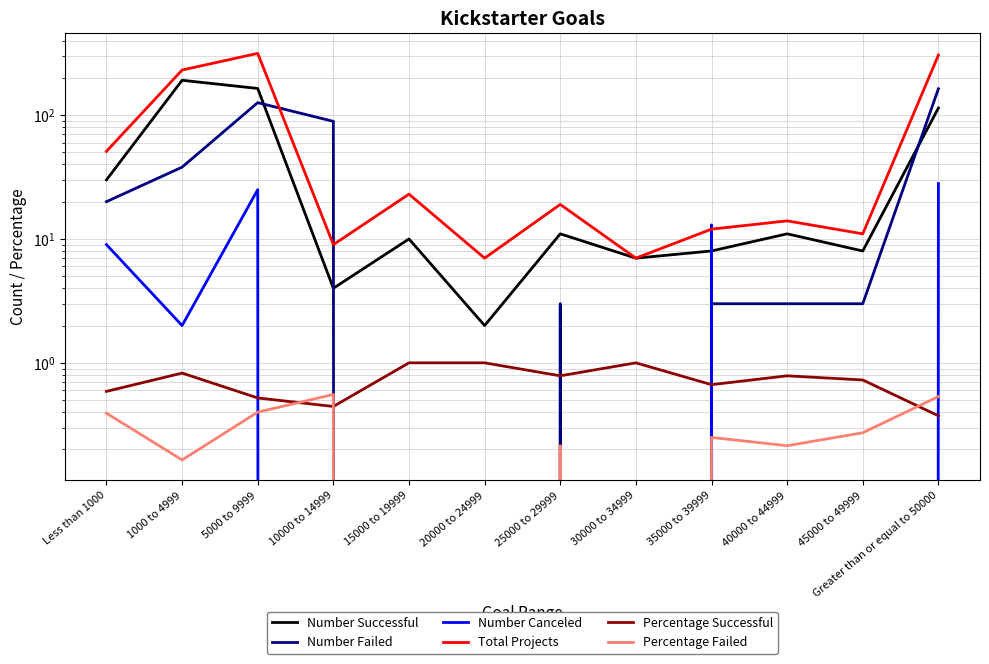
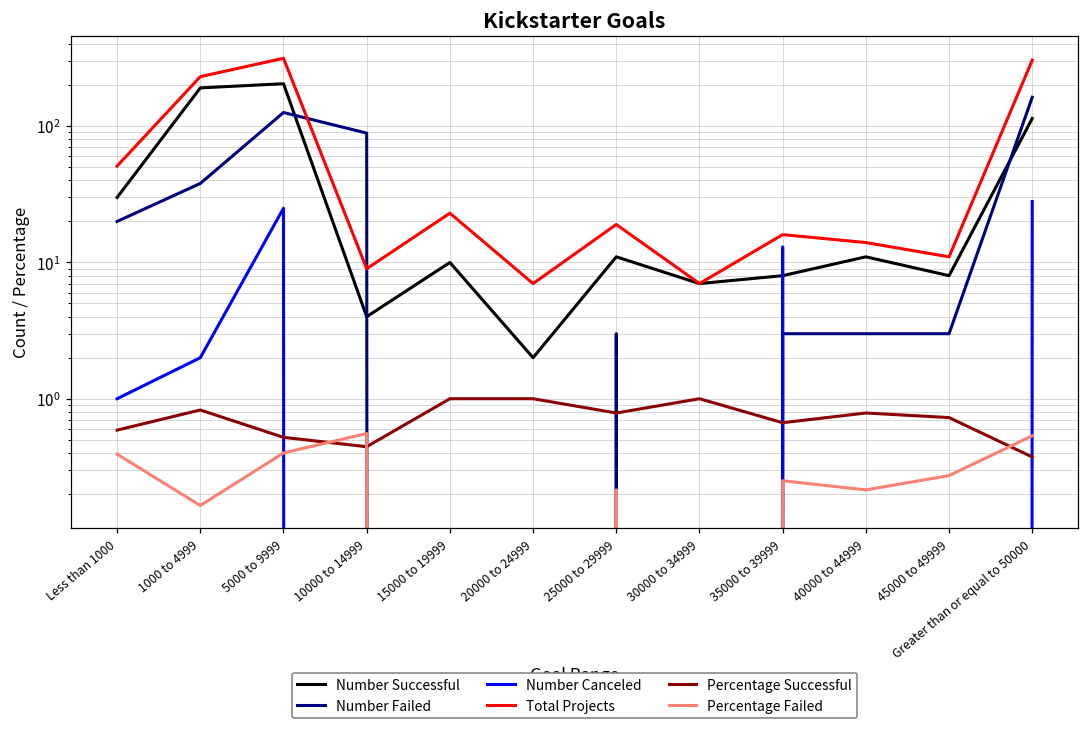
  {
    "Number Successful": {
      "Less than 1000": 30,
      "1000 to 4999": 190,
-     "5000 to 9999": 160,
+     "5000 to 9999": 210,
      "10000 to 14999": 4,
      "15000 to 19999": 10,
      "20000 to 24999": 2,
      "25000 to 29999": 11,
      "35000 to 39999": 8,
      "40000 to 44999": 11,
      "45000 to 49999": 8,
      "Greater than or equal to 50000": 110
    },
    "Number Failed": {
      "Less than 1000": 20,
      "1000 to 4999": 38,
      "5000 to 9999": 130,
      "10000 to 14999": 90,
      "25000 to 29999": 3,
      "35000 to 39999": 3,
      "40000 to 44999": 3,
      "45000 to 49999": 3,
      "Greater than or equal to 50000": 160
    },
    "Number Canceled": {
-     "Less than 1000": 9,
+     "Less than 1000": 1,
      "1000 to 4999": 2,
      "5000 to 9999": 25,
      "35000 to 39999": 13,
      "Greater than or equal to 50000": 28
    },
    "Total Projects": {
      "Less than 1000": 51,
      "1000 to 4999": 230,
      "5000 to 9999": 320,
      "10000 to 14999": 9,
      "15000 to 19999": 23,
      "20000 to 24999": 7,
      "25000 to 29999": 19,
-     "35000 to 39999": 12,
+     "35000 to 39999": 16,
      "40000 to 44999": 14,
      "45000 to 49999": 11,
      "Greater than or equal to 50000": 310
    },
    "Percentage Successful": {
      "Less than 1000": 0.6,
      "1000 to 4999": 0.8,
      "5000 to 9999": 0.52,
      "10000 to 14999": 0.44,
      "15000 to 19999": 1,
      "20000 to 24999": 1,
      "25000 to 29999": 0.8,
      "30000 to 34999": 1,
      "35000 to 39999": 0.7,
      "40000 to 44999": 0.8,
      "45000 to 49999": 0.7,
      "Greater than or equal to 50000": 0.37
    },
    "Percentage Failed": {
      "Less than 1000": 0.39,
      "1000 to 4999": 0.16,
      "5000 to 9999": 0.40,
      "10000 to 14999": 0.6,
      "25000 to 29999": 0.21,
      "35000 to 39999": 0.25,
      "40000 to 44999": 0.21,
      "45000 to 49999": 0.27,
      "Greater than or equal to 50000": 0.53
    }
  }
